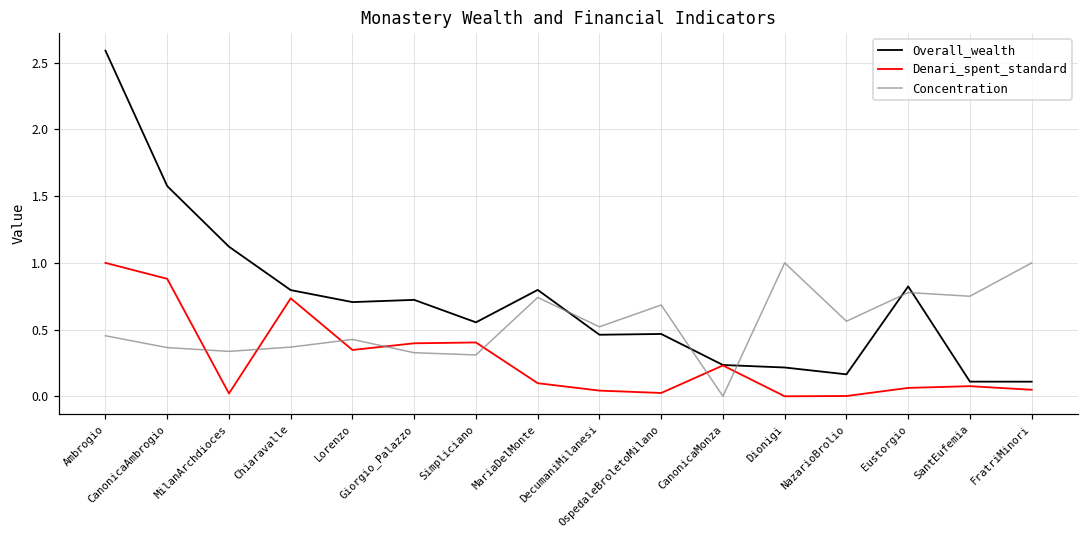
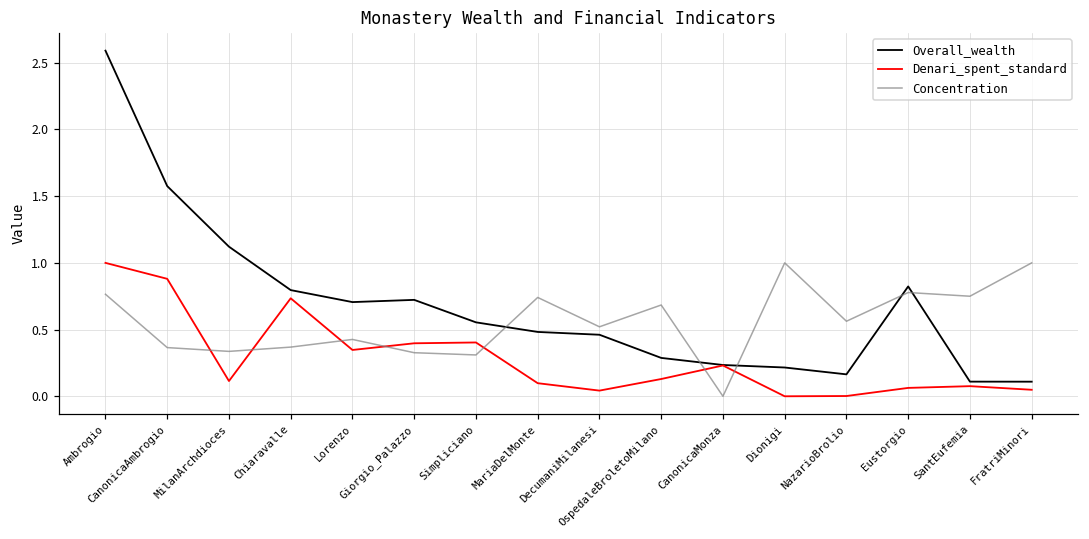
  {
    "Overall_wealth": {
      "Ambrogio": 2.59,
      "CanonicaAmbrogio": 1.58,
      "MilanArchdioces": 1.12,
      "Chiaravalle": 0.80,
      "Lorenzo": 0.71,
      "Giorgio_Palazzo": 0.72,
      "Simpliciano": 0.55,
-     "MariaDelMonte": 0.80,
+     "MariaDelMonte": 0.48,
      "DecumaniMilanesi": 0.46,
-     "OspedaleBroletoMilano": 0.47,
+     "OspedaleBroletoMilano": 0.29,
      "Dionigi": 0.22,
      "NazarioBrolio": 0.16,
      "Eustorgio": 0.82,
      "SantEufemia": 0.11,
      "FratriMinori": 0.11
    },
    "Denari_spent_standard": {
      "Ambrogio": 1.00,
      "CanonicaAmbrogio": 0.88,
-     "MilanArchdioces": 0.02,
+     "MilanArchdioces": 0.11,
      "Chiaravalle": 0.73,
      "Lorenzo": 0.35,
      "Giorgio_Palazzo": 0.40,
      "Simpliciano": 0.40,
      "MariaDelMonte": 0.10,
      "DecumaniMilanesi": 0.04,
-     "OspedaleBroletoMilano": 0.02,
+     "OspedaleBroletoMilano": 0.13,
      "Dionigi": 0.00,
      "NazarioBrolio": 0.00,
      "Eustorgio": 0.06,
      "SantEufemia": 0.08,
      "FratriMinori": 0.05
    },
    "Concentration": {
-     "Ambrogio": 0.45,
+     "Ambrogio": 0.76,
      "CanonicaAmbrogio": 0.37,
      "MilanArchdioces": 0.34,
      "Chiaravalle": 0.37,
      "Lorenzo": 0.43,
      "Giorgio_Palazzo": 0.33,
      "Simpliciano": 0.31,
      "MariaDelMonte": 0.74,
      "DecumaniMilanesi": 0.52,
      "OspedaleBroletoMilano": 0.68,
      "CanonicaMonza": 0.00,
      "Dionigi": 1.00,
      "NazarioBrolio": 0.56,
      "Eustorgio": 0.78,
      "SantEufemia": 0.75,
      "FratriMinori": 1.00
    }
  }
